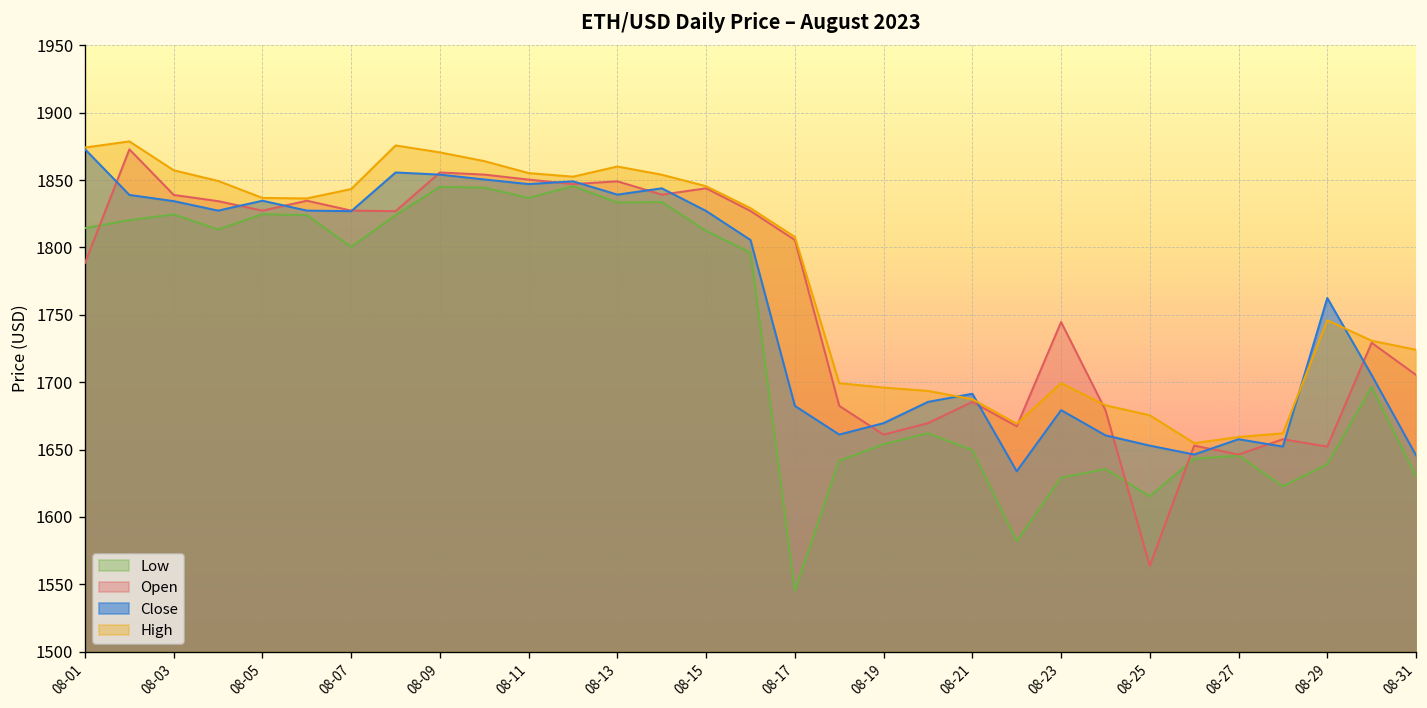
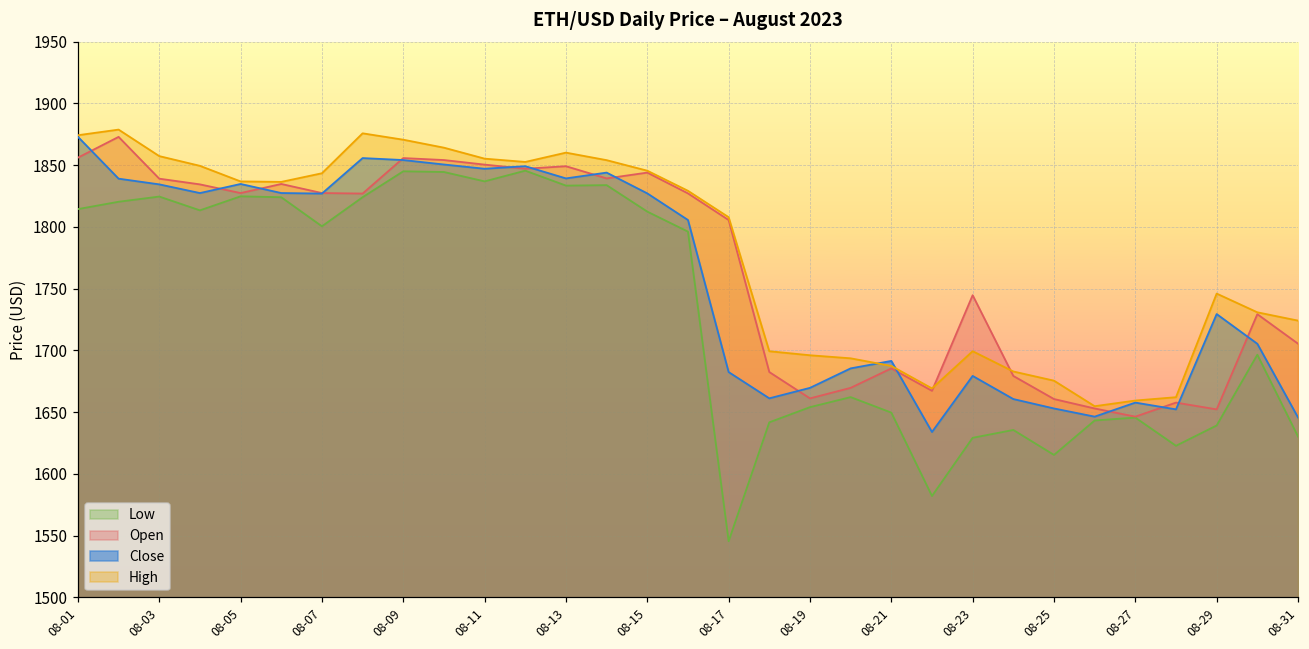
  {
    "Low": {
      "08-01": 1814,
      "08-03": 1825,
      "08-05": 1825,
      "08-07": 1800,
      "08-09": 1845,
      "08-11": 1837,
      "08-13": 1833,
      "08-15": 1812,
      "08-17": 1545,
      "08-19": 1654,
      "08-21": 1650,
      "08-23": 1629,
      "08-25": 1615,
      "08-29": 1639,
      "08-31": 1630
    },
    "Open": {
-     "08-01": 1789,
+     "08-01": 1856,
      "08-03": 1839,
      "08-05": 1827,
      "08-11": 1850,
      "08-13": 1849,
      "08-19": 1661,
      "08-23": 1745,
-     "08-25": 1564,
+     "08-25": 1661,
      "08-29": 1652,
      "08-31": 1705
    },
    "Close": {
      "08-03": 1834,
      "08-11": 1847,
      "08-13": 1839,
      "08-15": 1827,
      "08-17": 1682,
      "08-19": 1670,
      "08-21": 1691,
      "08-23": 1679,
      "08-25": 1653,
-     "08-29": 1762,
+     "08-29": 1729,
      "08-31": 1646
    },
    "High": {
      "08-03": 1857,
      "08-07": 1843,
      "08-09": 1871,
      "08-11": 1855,
      "08-13": 1860,
      "08-19": 1696,
      "08-23": 1699,
      "08-25": 1675,
      "08-29": 1746,
      "08-31": 1724
    }
  }
